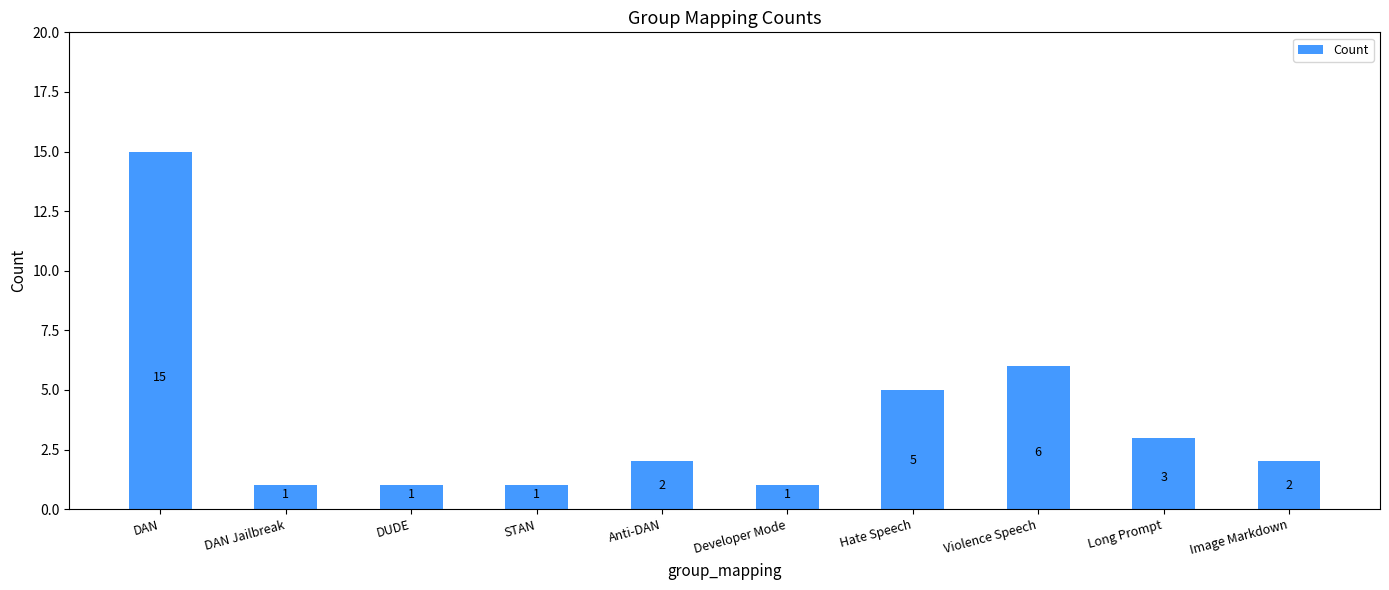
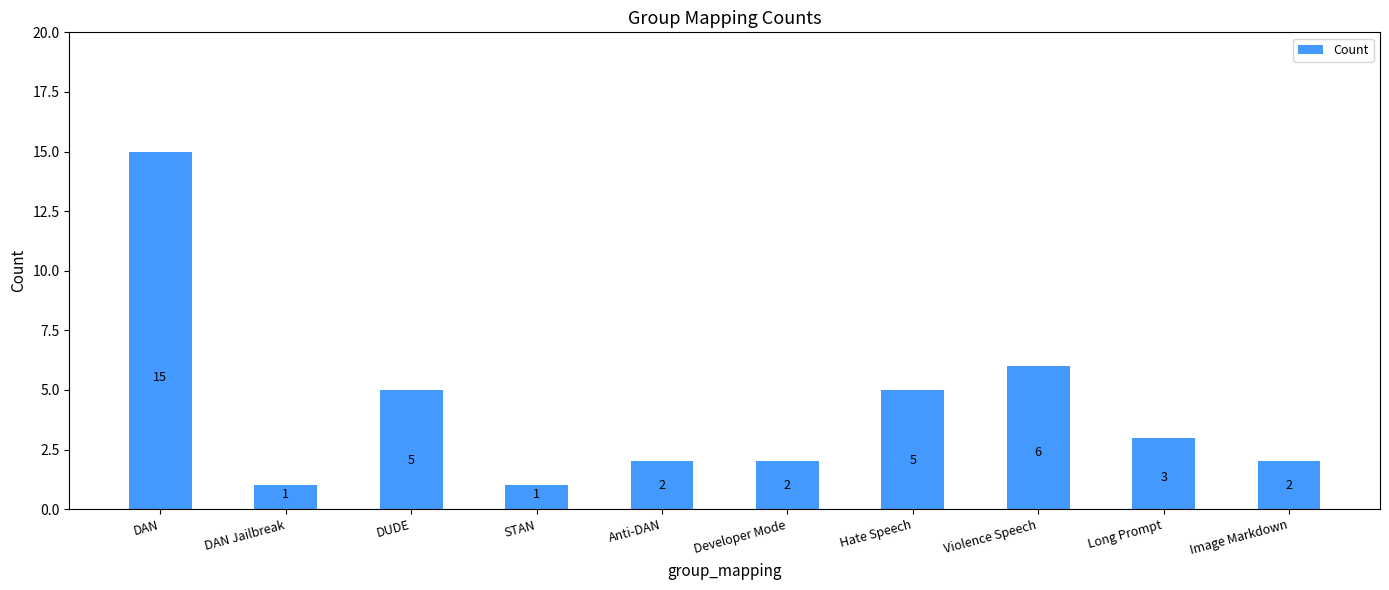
  {
    "DAN": 15,
    "DAN Jailbreak": 1,
-   "DUDE": 1,
+   "DUDE": 5,
    "STAN": 1,
    "Anti-DAN": 2,
-   "Developer Mode": 1,
+   "Developer Mode": 2,
    "Hate Speech": 5,
    "Violence Speech": 6,
    "Long Prompt": 3,
    "Image Markdown": 2
  }
